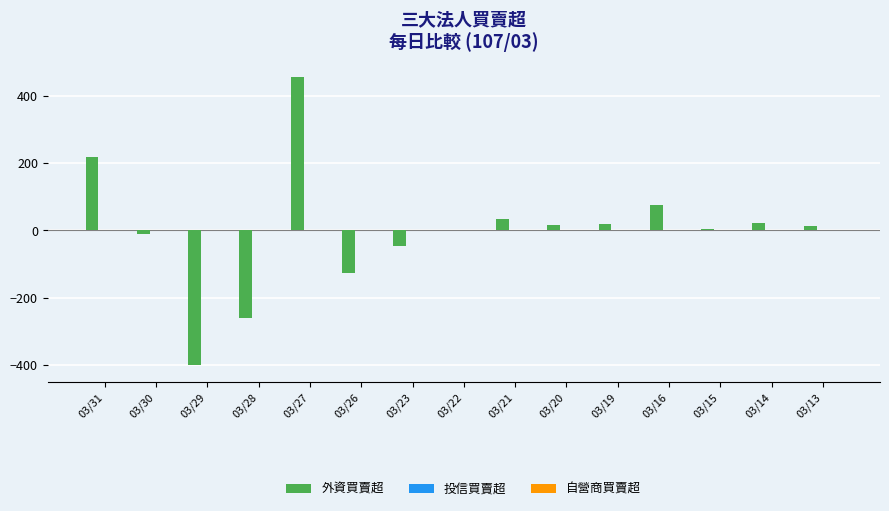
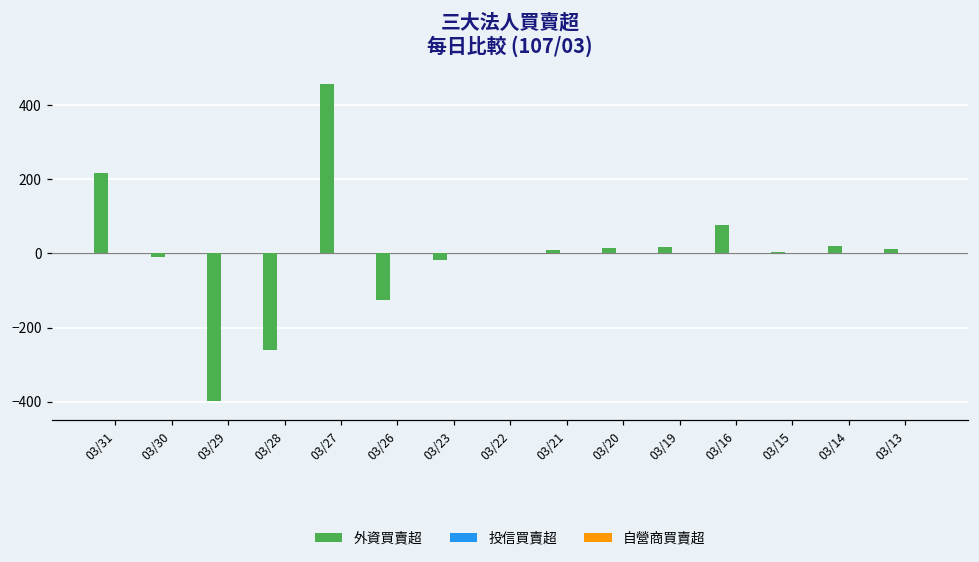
  {
    "外資買賣超": {
      "03/31": 220,
      "03/30": -10,
      "03/29": -400,
      "03/28": -260,
      "03/27": 460,
      "03/26": -130,
-     "03/23": -50,
-     "03/21": 30,
+     "03/23": -20,
+     "03/21": 10,
      "03/20": 20,
      "03/19": 20,
      "03/16": 80,
      "03/14": 20,
      "03/13": 10
    },
    "投信買賣超": {
      "03/31": 0,
      "03/30": 0,
      "03/29": 0,
      "03/28": 0,
      "03/27": 0,
      "03/26": 0,
      "03/23": 0,
      "03/22": 0,
      "03/21": 0,
      "03/20": 0,
      "03/19": 0,
      "03/16": 0,
      "03/15": 0,
      "03/14": 0,
      "03/13": 0
    },
    "自營商買賣超": {
      "03/31": 0,
      "03/30": 0,
      "03/29": 0,
      "03/28": 0,
      "03/27": 0,
      "03/26": 0,
      "03/23": 0,
      "03/22": 0,
      "03/21": 0,
      "03/20": 0,
      "03/19": 0,
      "03/16": 0,
      "03/15": 0,
      "03/14": 0,
      "03/13": 0
    }
  }
